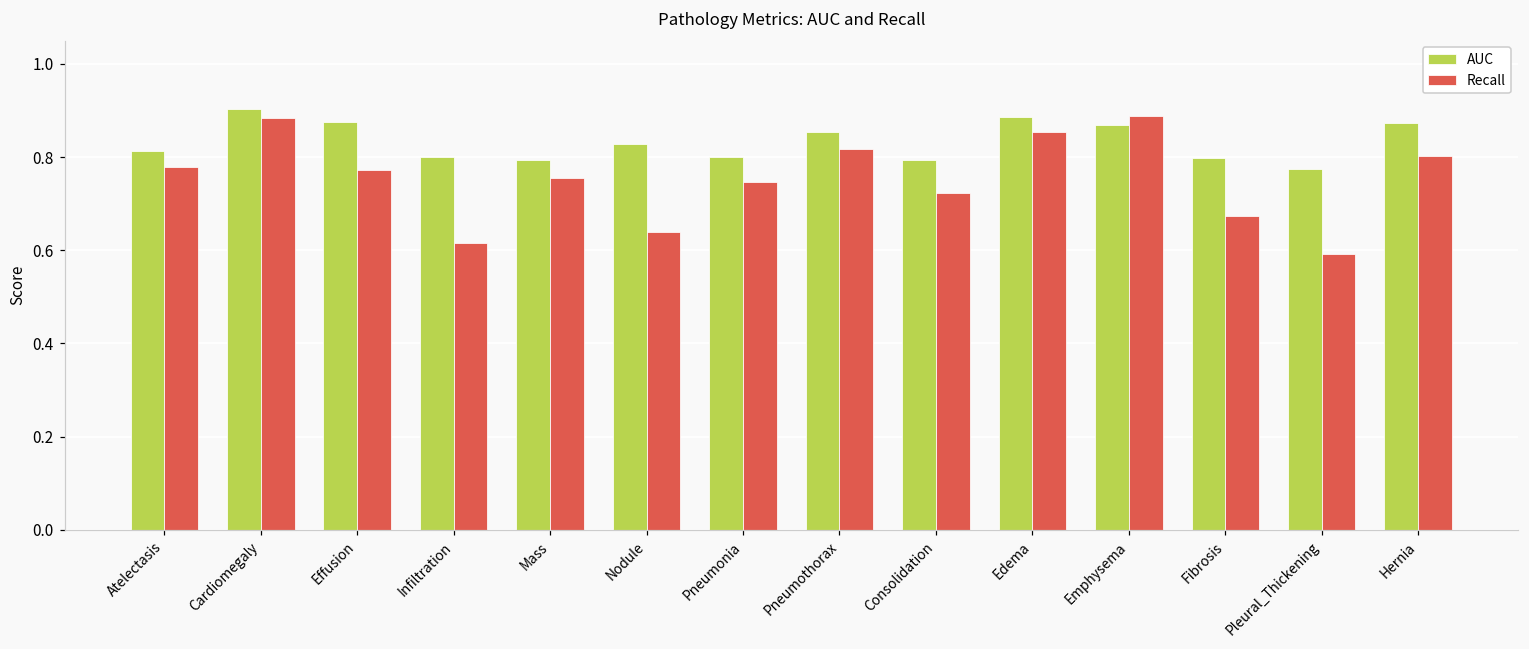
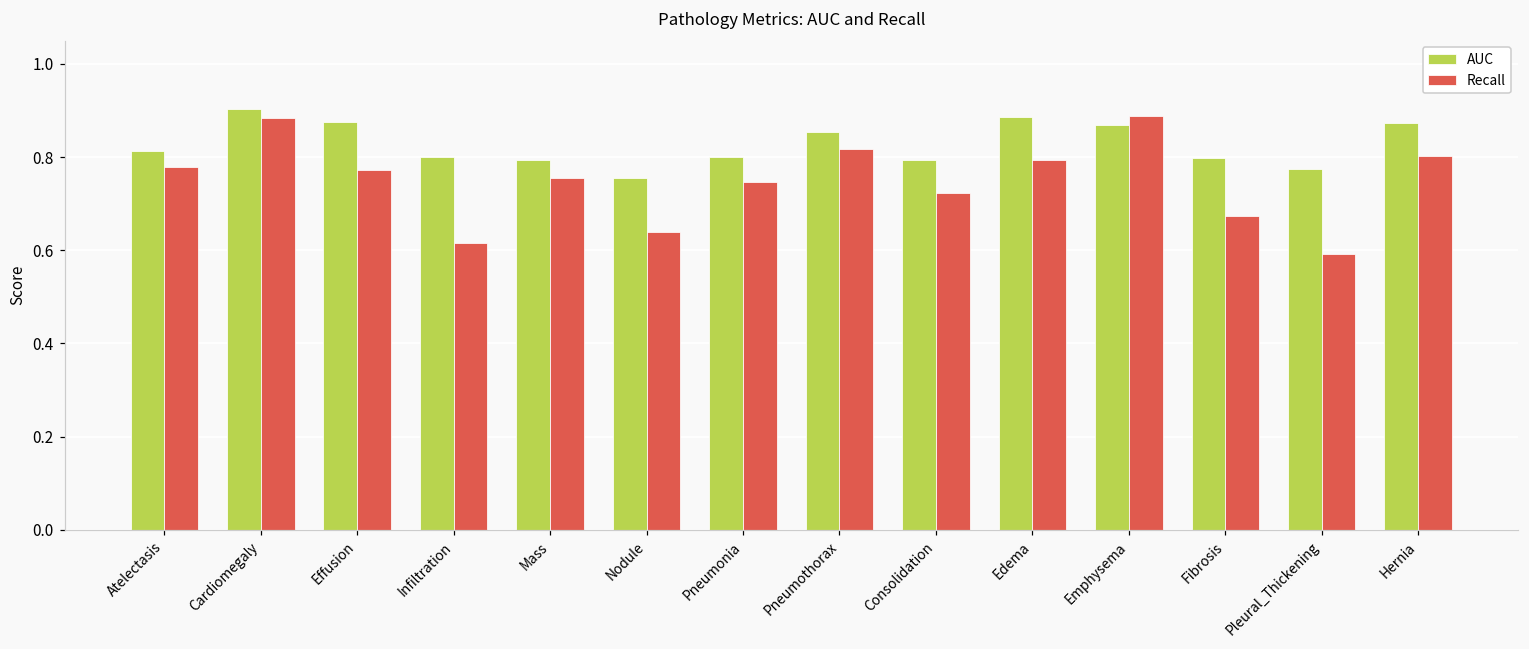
  {
    "AUC": {
      "Atelectasis": 0.81,
      "Cardiomegaly": 0.90,
      "Effusion": 0.87,
      "Infiltration": 0.80,
      "Mass": 0.79,
-     "Nodule": 0.83,
+     "Nodule": 0.76,
      "Pneumonia": 0.80,
      "Pneumothorax": 0.85,
      "Consolidation": 0.79,
      "Edema": 0.89,
      "Emphysema": 0.87,
      "Fibrosis": 0.80,
      "Pleural_Thickening": 0.77,
      "Hernia": 0.87
    },
    "Recall": {
      "Atelectasis": 0.78,
      "Cardiomegaly": 0.88,
      "Effusion": 0.77,
      "Infiltration": 0.61,
      "Mass": 0.75,
      "Nodule": 0.64,
      "Pneumonia": 0.75,
      "Pneumothorax": 0.82,
      "Consolidation": 0.72,
-     "Edema": 0.85,
+     "Edema": 0.79,
      "Emphysema": 0.89,
      "Fibrosis": 0.67,
      "Pleural_Thickening": 0.59,
      "Hernia": 0.80
    }
  }
